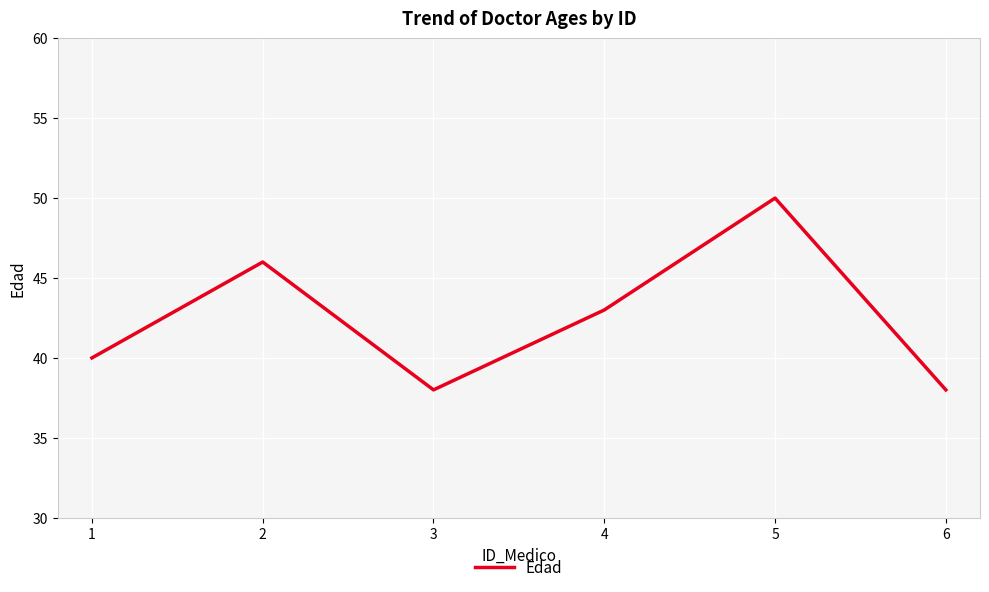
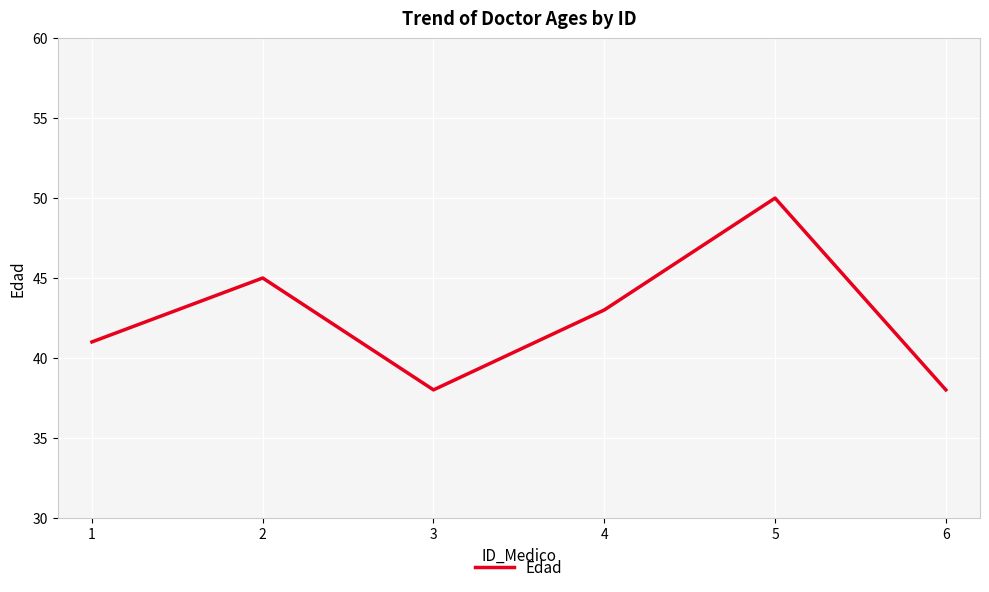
  {
-   "1": 40,
-   "2": 46,
+   "1": 41,
+   "2": 45,
    "3": 38,
    "4": 43,
    "5": 50,
    "6": 38
  }
